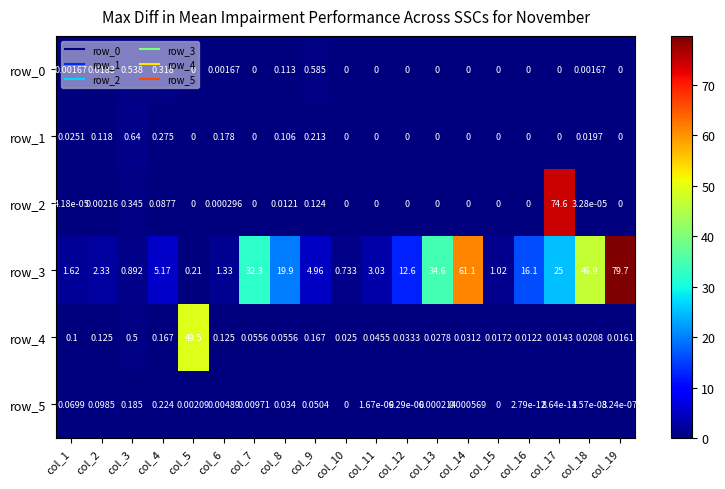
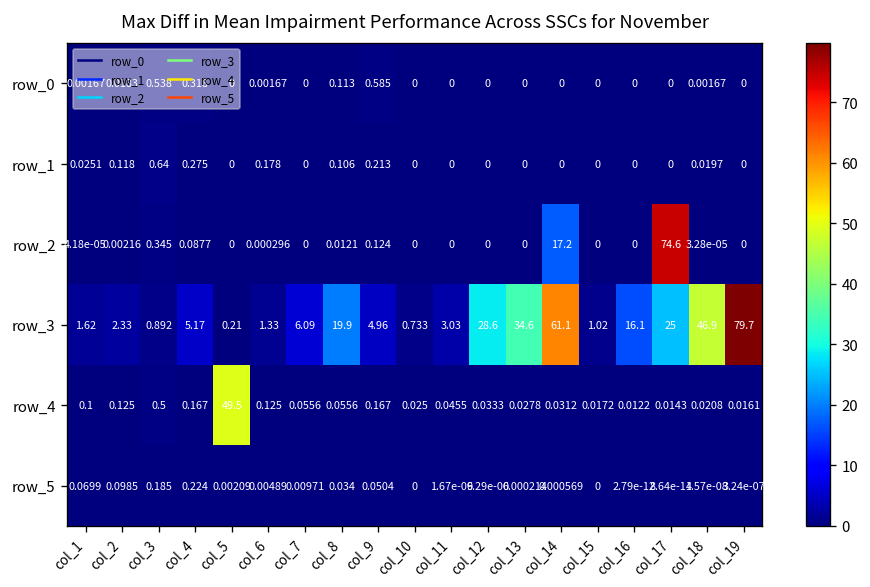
  {
    "row_0": {
      "col_6": "0.00167",
      "col_7": "0",
      "col_8": "0.113",
      "col_9": "0.585",
      "col_10": "0",
      "col_11": "0",
      "col_12": "0",
      "col_13": "0",
      "col_14": "0",
      "col_15": "0",
      "col_16": "0",
      "col_17": "0",
      "col_18": "0.00167",
      "col_19": "0"
    },
    "row_1": {
      "col_1": "0.0251",
      "col_2": "0.118",
      "col_3": "0.64",
      "col_4": "0.275",
      "col_5": "0",
      "col_6": "0.178",
      "col_7": "0",
      "col_8": "0.106",
      "col_9": "0.213",
      "col_10": "0",
      "col_11": "0",
      "col_12": "0",
      "col_13": "0",
      "col_14": "0",
      "col_15": "0",
      "col_16": "0",
      "col_17": "0",
      "col_18": "0.0197",
      "col_19": "0"
    },
    "row_2": {
      "col_1": "4.18e-05",
      "col_2": "0.00216",
      "col_3": "0.345",
      "col_4": "0.0877",
      "col_5": "0",
      "col_6": "0.000296",
      "col_7": "0",
      "col_8": "0.0121",
      "col_9": "0.124",
      "col_10": "0",
      "col_11": "0",
      "col_12": "0",
      "col_13": "0",
-     "col_14": "0",
+     "col_14": "17.2",
      "col_15": "0",
      "col_16": "0",
      "col_17": "74.6",
      "col_18": "3.28e-05",
      "col_19": "0"
    },
    "row_3": {
      "col_1": "1.62",
      "col_2": "2.33",
      "col_3": "0.892",
      "col_4": "5.17",
      "col_5": "0.21",
      "col_6": "1.33",
-     "col_7": "32.3",
+     "col_7": "6.09",
      "col_8": "19.9",
      "col_9": "4.96",
      "col_10": "0.733",
      "col_11": "3.03",
-     "col_12": "12.6",
+     "col_12": "28.6",
      "col_13": "34.6",
      "col_14": "61.1",
      "col_15": "1.02",
      "col_16": "16.1",
      "col_17": "25",
      "col_18": "46.9",
      "col_19": "79.7"
    },
    "row_4": {
      "col_1": "0.1",
      "col_2": "0.125",
      "col_3": "0.5",
      "col_4": "0.167",
      "col_5": "49.5",
      "col_6": "0.125",
      "col_7": "0.0556",
      "col_8": "0.0556",
      "col_9": "0.167",
      "col_10": "0.025",
      "col_11": "0.0455",
      "col_12": "0.0333",
      "col_13": "0.0278",
      "col_14": "0.0312",
      "col_15": "0.0172",
      "col_16": "0.0122",
      "col_17": "0.0143",
      "col_18": "0.0208",
      "col_19": "0.0161"
    },
    "row_5": {
      "col_1": "0.0699",
      "col_2": "0.0985",
      "col_3": "0.185",
      "col_4": "0.224",
      "col_5": "0.00209",
      "col_6": "0.00489",
      "col_7": "0.00971",
      "col_8": "0.034",
      "col_9": "0.0504",
      "col_10": "0",
      "col_11": "1.67e-06",
      "col_15": "0",
      "col_16": "2.79e-12",
      "col_17": "8.64e-11",
      "col_19": "3.24e-07"
    }
  }
